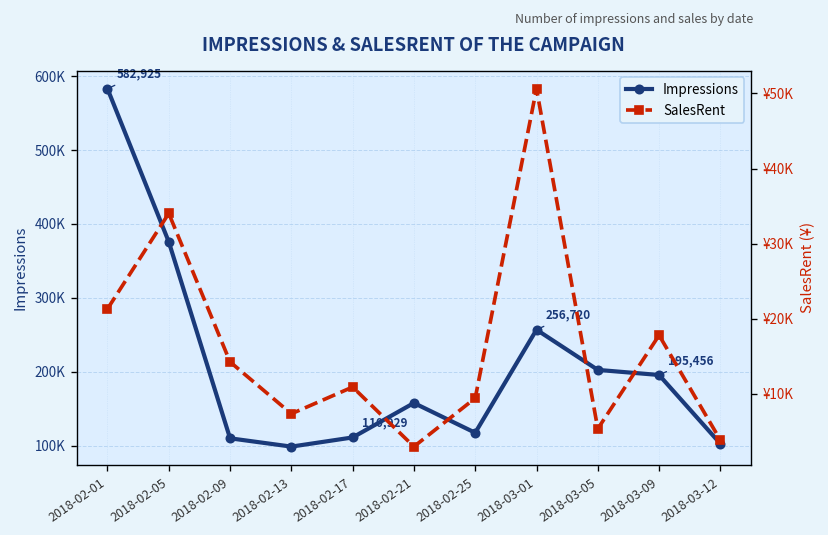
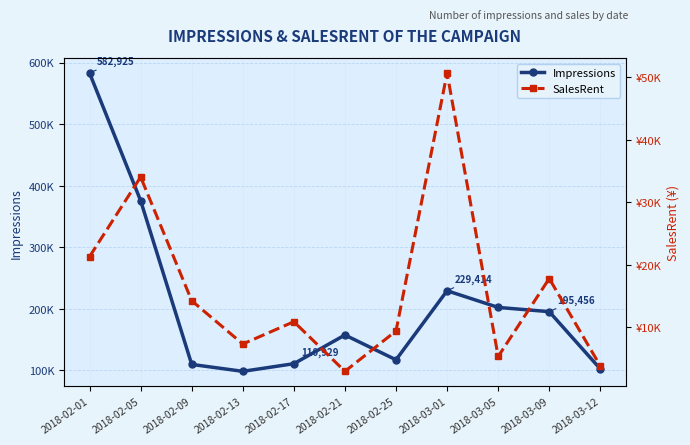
  {
    "Impressions": {
      "2018-02-01": "582,925",
      "2018-02-17": "110,929",
-     "2018-03-01": "256,720",
+     "2018-03-01": "229,414",
      "2018-03-09": "195,456"
    }
  }
